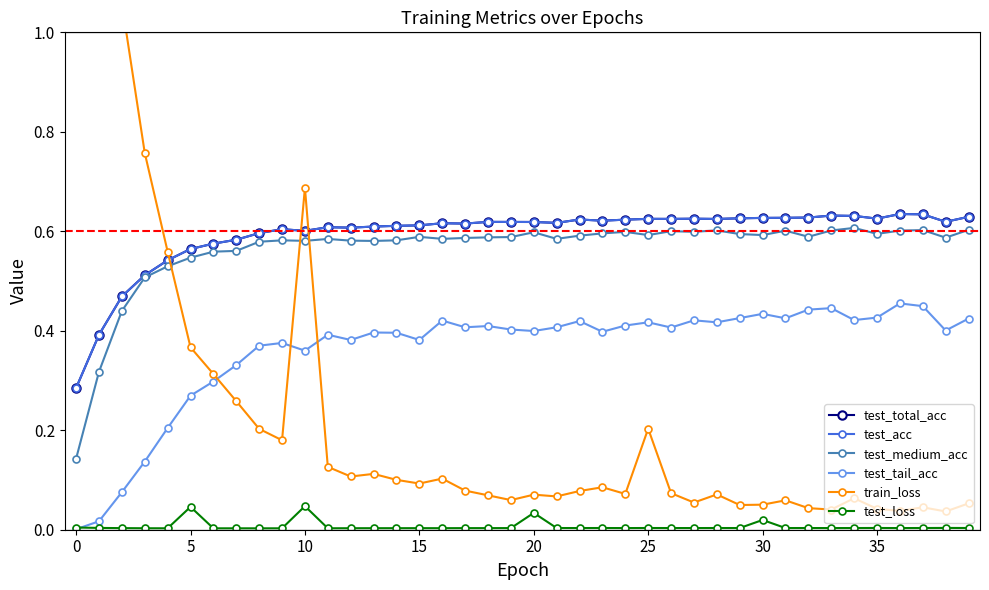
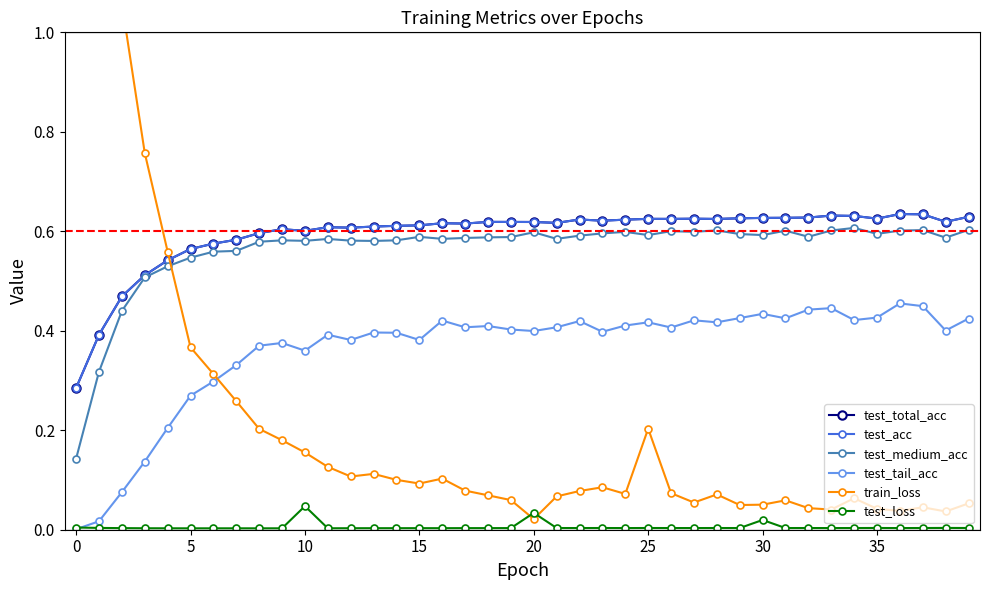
  {
    "train_loss": {
      "5": 0.37,
-     "10": 0.69,
+     "10": 0.16,
      "15": 0.09,
-     "20": 0.07,
+     "20": 0.02,
      "25": 0.20,
      "30": 0.05
    },
    "test_loss": {
-     "5": 0.05,
+     "5": 0.00,
      "10": 0.05,
      "15": 0.00,
      "20": 0.03,
      "25": 0.00,
      "30": 0.02,
      "35": 0.00
    }
  }
